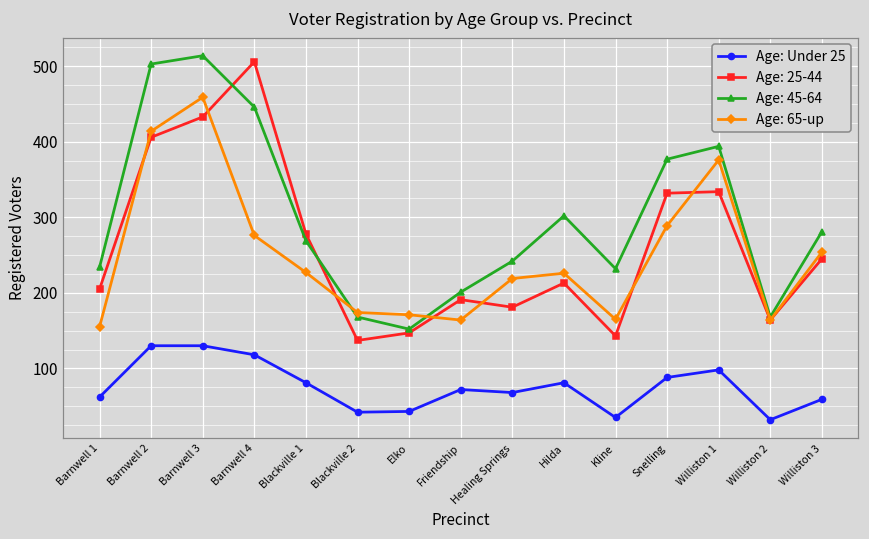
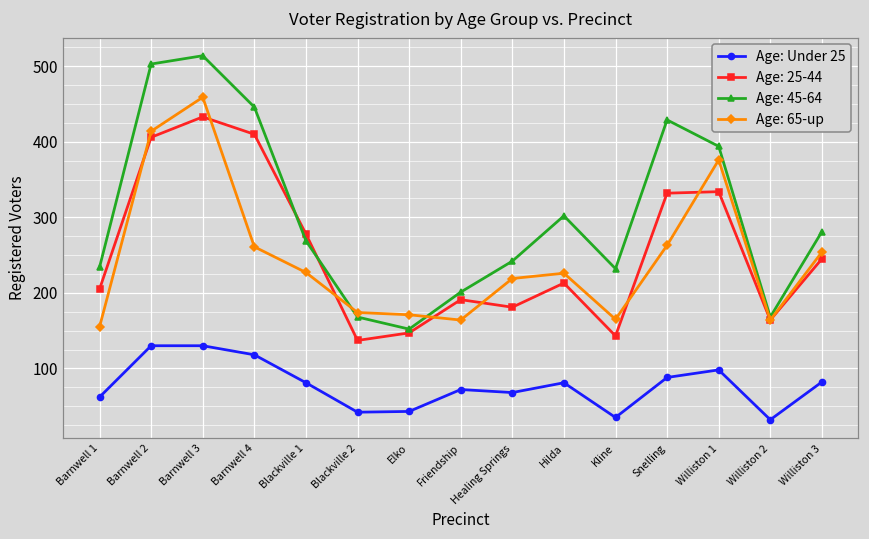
  {
    "Age: Under 25": {
      "Barnwell 1": 60,
      "Barnwell 2": 130,
      "Barnwell 3": 130,
      "Barnwell 4": 120,
      "Blackville 1": 80,
      "Blackville 2": 40,
      "Elko": 40,
      "Friendship": 70,
      "Healing Springs": 70,
      "Hilda": 80,
      "Kline": 40,
      "Snelling": 90,
      "Williston 1": 100,
      "Williston 2": 30,
-     "Williston 3": 60
+     "Williston 3": 80
    },
    "Age: 25-44": {
      "Barnwell 1": 210,
      "Barnwell 2": 410,
      "Barnwell 3": 430,
-     "Barnwell 4": 510,
+     "Barnwell 4": 410,
      "Blackville 1": 280,
      "Blackville 2": 140,
      "Elko": 150,
      "Friendship": 190,
      "Healing Springs": 180,
      "Hilda": 210,
      "Kline": 140,
      "Snelling": 330,
      "Williston 1": 330,
      "Williston 3": 250
    },
    "Age: 45-64": {
      "Barnwell 1": 230,
      "Barnwell 2": 500,
      "Barnwell 3": 510,
      "Barnwell 4": 450,
      "Blackville 1": 270,
      "Blackville 2": 170,
      "Elko": 150,
      "Friendship": 200,
      "Healing Springs": 240,
      "Hilda": 300,
      "Kline": 230,
-     "Snelling": 380,
+     "Snelling": 430,
      "Williston 1": 390,
      "Williston 2": 170,
      "Williston 3": 280
    },
    "Age: 65-up": {
      "Barnwell 1": 160,
      "Barnwell 2": 410,
      "Barnwell 3": 460,
-     "Barnwell 4": 280,
+     "Barnwell 4": 260,
      "Blackville 1": 230,
      "Blackville 2": 170,
      "Elko": 170,
      "Friendship": 160,
      "Healing Springs": 220,
      "Hilda": 230,
      "Kline": 170,
-     "Snelling": 290,
+     "Snelling": 260,
      "Williston 1": 380,
      "Williston 3": 250
    }
  }
